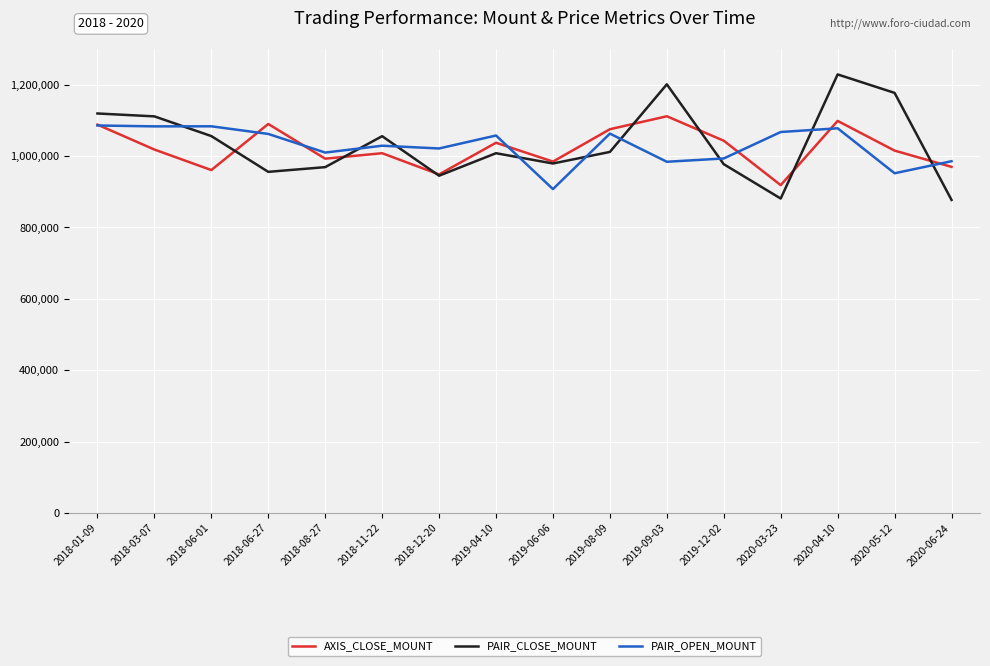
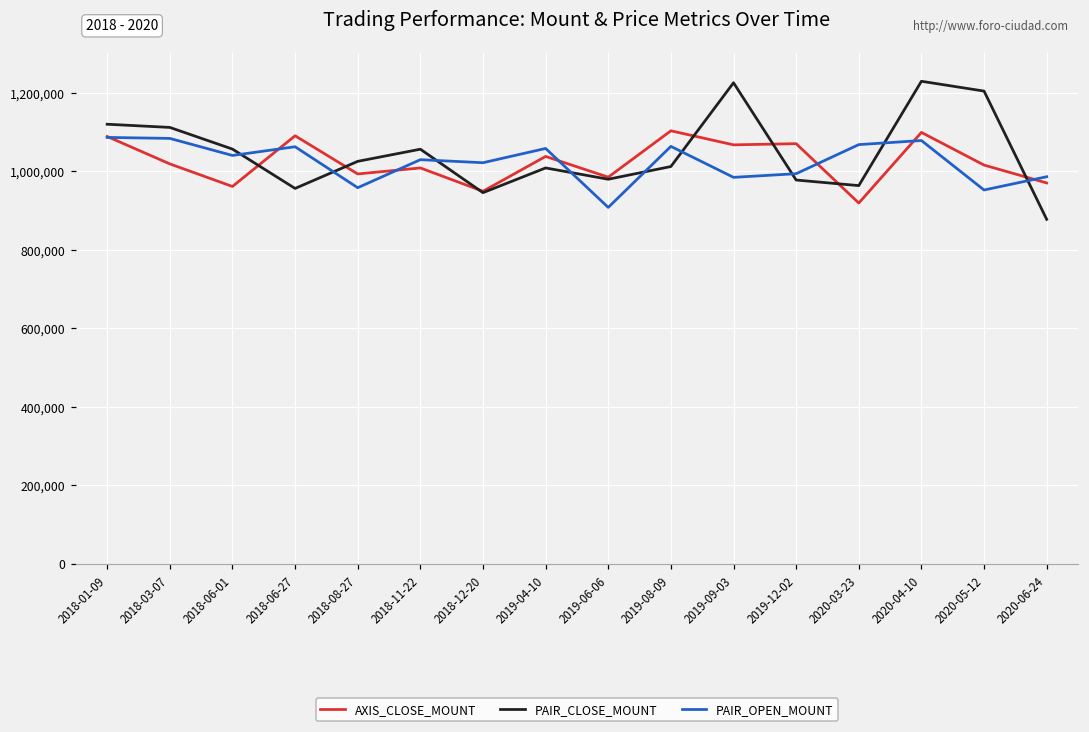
  {
    "AXIS_CLOSE_MOUNT": {
      "2018-03-07": "1,020,000",
      "2018-06-01": "960,000",
      "2018-06-27": "1,090,000",
      "2018-08-27": "990,000",
      "2018-11-22": "1,010,000",
      "2019-04-10": "1,040,000",
-     "2019-08-09": "1,080,000",
-     "2019-09-03": "1,110,000",
-     "2019-12-02": "1,040,000",
+     "2019-08-09": "1,100,000",
+     "2019-09-03": "1,070,000",
+     "2019-12-02": "1,070,000",
      "2020-03-23": "920,000",
      "2020-04-10": "1,100,000",
      "2020-05-12": "1,020,000",
      "2020-06-24": "970,000"
    },
    "PAIR_CLOSE_MOUNT": {
      "2018-01-09": "1,120,000",
      "2018-03-07": "1,110,000",
      "2018-06-01": "1,060,000",
      "2018-06-27": "960,000",
-     "2018-08-27": "970,000",
+     "2018-08-27": "1,020,000",
      "2018-11-22": "1,060,000",
      "2019-04-10": "1,010,000",
      "2019-08-09": "1,010,000",
-     "2019-09-03": "1,200,000",
+     "2019-09-03": "1,220,000",
      "2019-12-02": "980,000",
-     "2020-03-23": "880,000",
+     "2020-03-23": "960,000",
      "2020-04-10": "1,230,000",
-     "2020-05-12": "1,180,000",
+     "2020-05-12": "1,200,000",
      "2020-06-24": "880,000"
    },
    "PAIR_OPEN_MOUNT": {
      "2018-03-07": "1,080,000",
-     "2018-06-01": "1,080,000",
+     "2018-06-01": "1,040,000",
      "2018-06-27": "1,060,000",
-     "2018-08-27": "1,010,000",
+     "2018-08-27": "960,000",
      "2018-11-22": "1,030,000",
      "2018-12-20": "1,020,000",
      "2019-04-10": "1,060,000",
      "2019-06-06": "910,000",
      "2019-08-09": "1,060,000",
      "2019-09-03": "980,000",
      "2019-12-02": "990,000",
      "2020-03-23": "1,070,000",
      "2020-04-10": "1,080,000",
      "2020-05-12": "950,000",
      "2020-06-24": "990,000"
    }
  }
